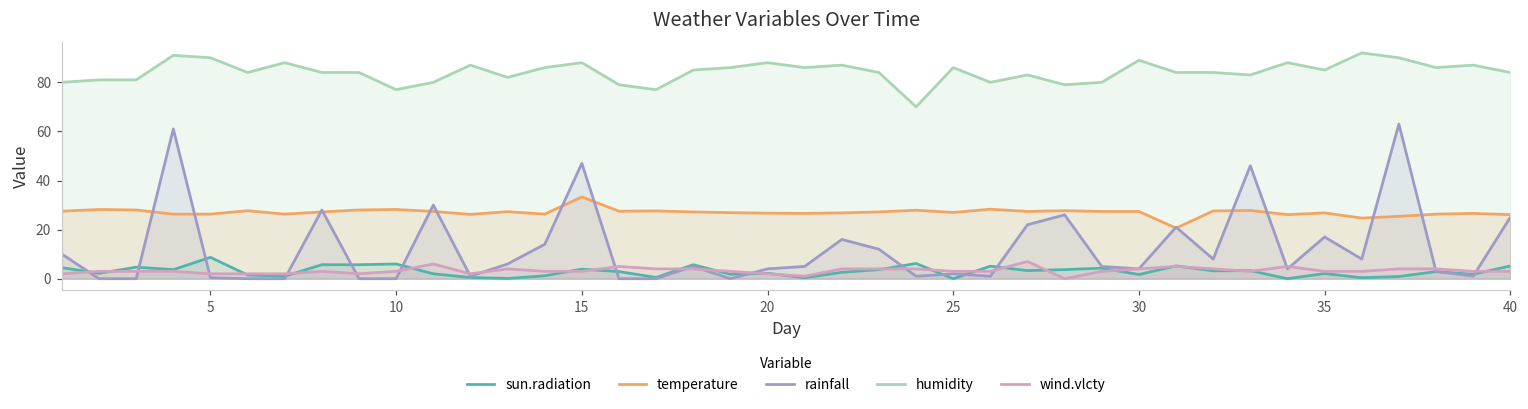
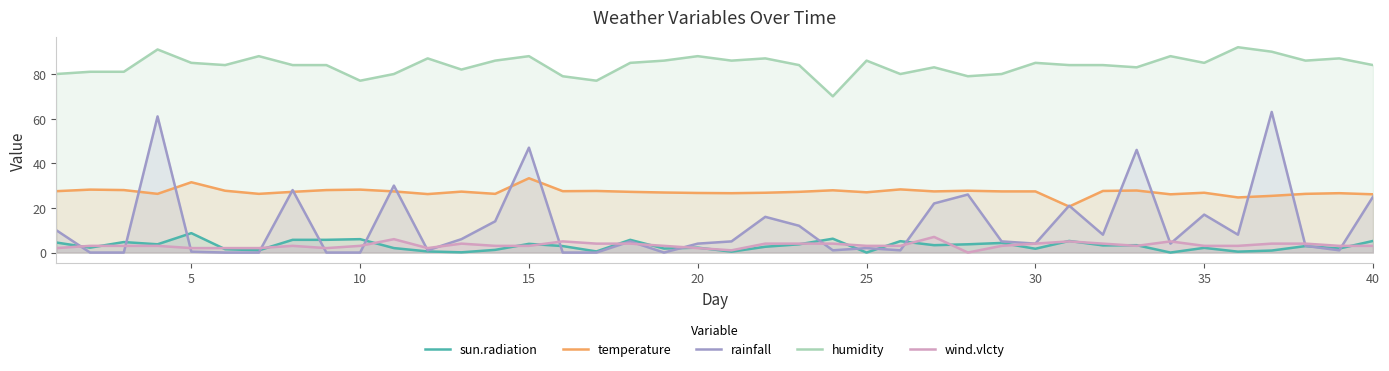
  {
    "sun.radiation": {
      "5": 9,
      "10": 6,
      "25": 0,
      "30": 2,
      "40": 5
    },
    "temperature": {
-     "5": 26,
+     "5": 32,
      "10": 28,
      "15": 33,
      "20": 27,
      "25": 27,
      "30": 27,
      "35": 27
    },
    "humidity": {
-     "5": 90,
+     "5": 85,
      "10": 77,
      "15": 88,
      "20": 88,
      "25": 86,
-     "30": 89,
+     "30": 85,
      "35": 85,
      "40": 84
    }
  }
